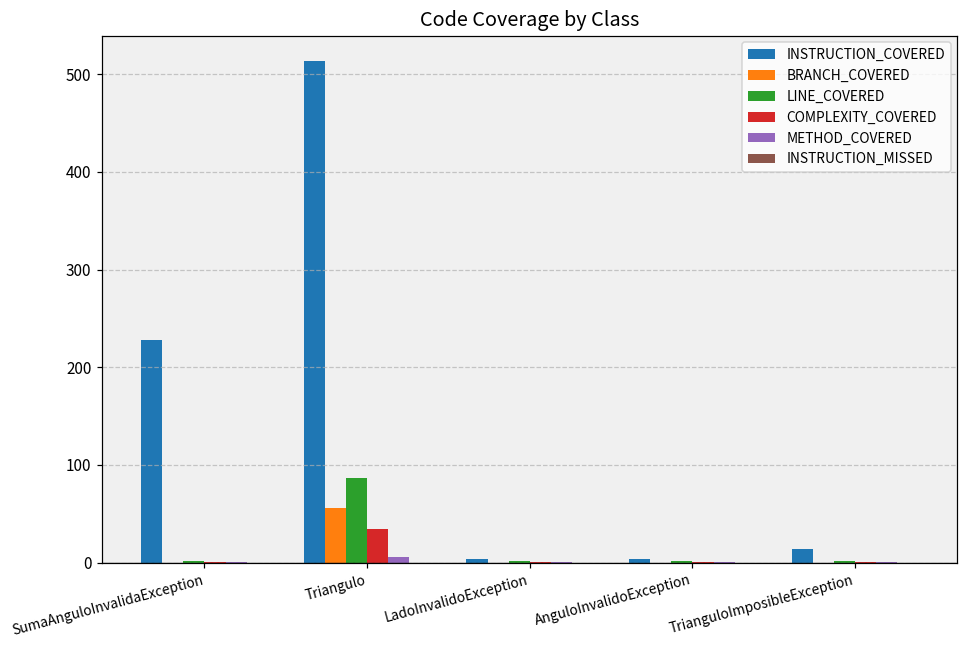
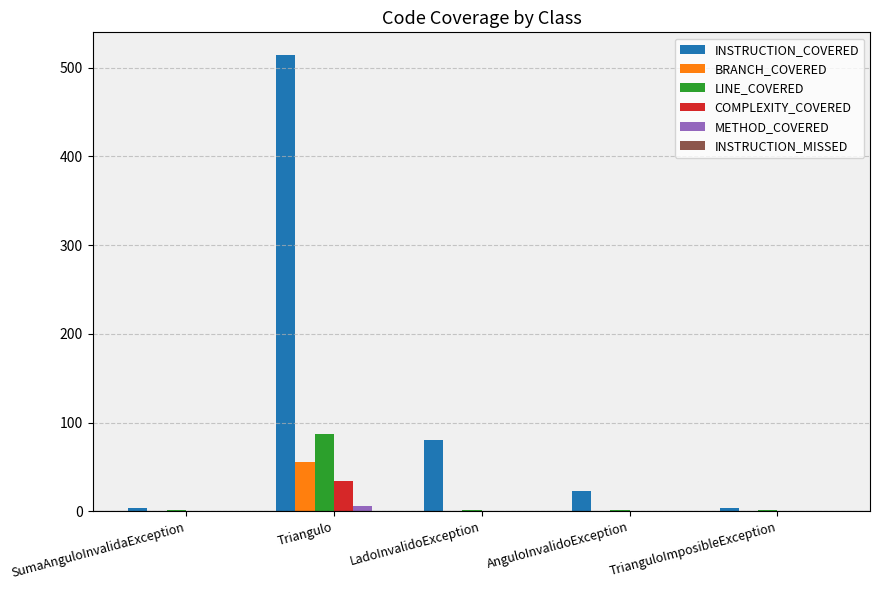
  {
    "INSTRUCTION_COVERED": {
-     "SumaAnguloInvalidaException": 230,
+     "SumaAnguloInvalidaException": 0,
      "Triangulo": 510,
-     "LadoInvalidoException": 0,
-     "AnguloInvalidoException": 0,
-     "TrianguloImposibleException": 10
+     "LadoInvalidoException": 80,
+     "AnguloInvalidoException": 20,
+     "TrianguloImposibleException": 0
    },
    "BRANCH_COVERED": {
      "SumaAnguloInvalidaException": 0,
      "Triangulo": 60,
      "LadoInvalidoException": 0,
      "AnguloInvalidoException": 0,
      "TrianguloImposibleException": 0
    },
    "LINE_COVERED": {
      "Triangulo": 90
    },
    "COMPLEXITY_COVERED": {
      "Triangulo": 30
    },
    "METHOD_COVERED": {
      "Triangulo": 10
    },
    "INSTRUCTION_MISSED": {
      "SumaAnguloInvalidaException": 0,
      "Triangulo": 0,
      "LadoInvalidoException": 0,
      "AnguloInvalidoException": 0,
      "TrianguloImposibleException": 0
    }
  }
